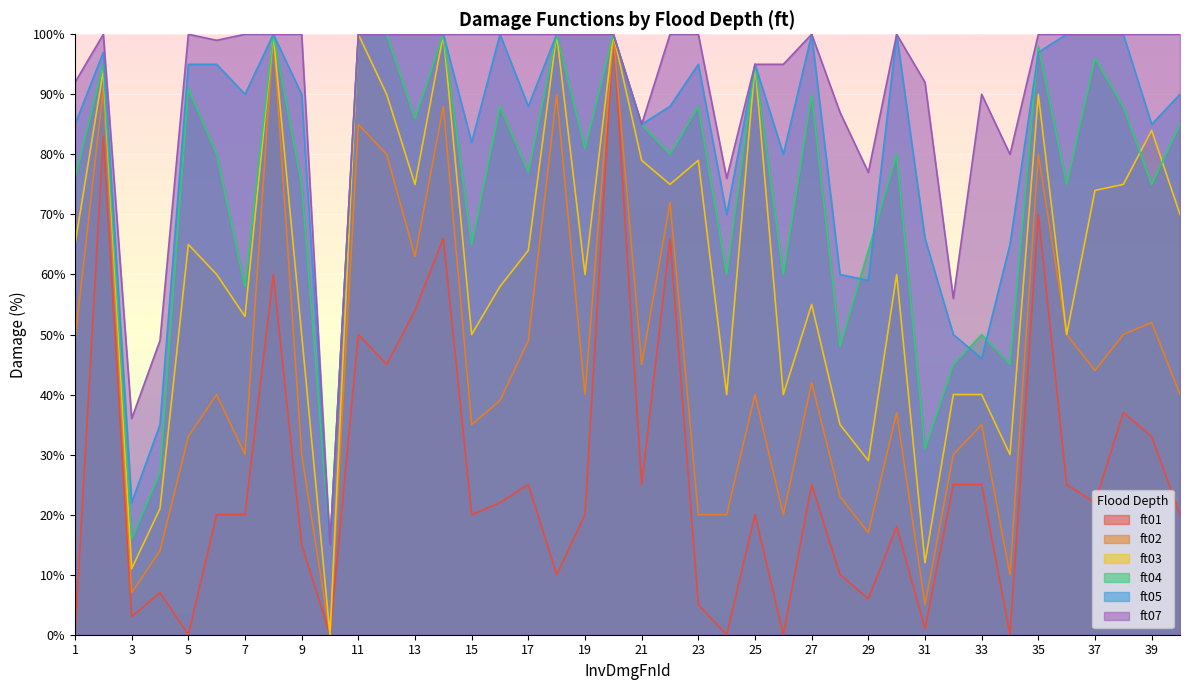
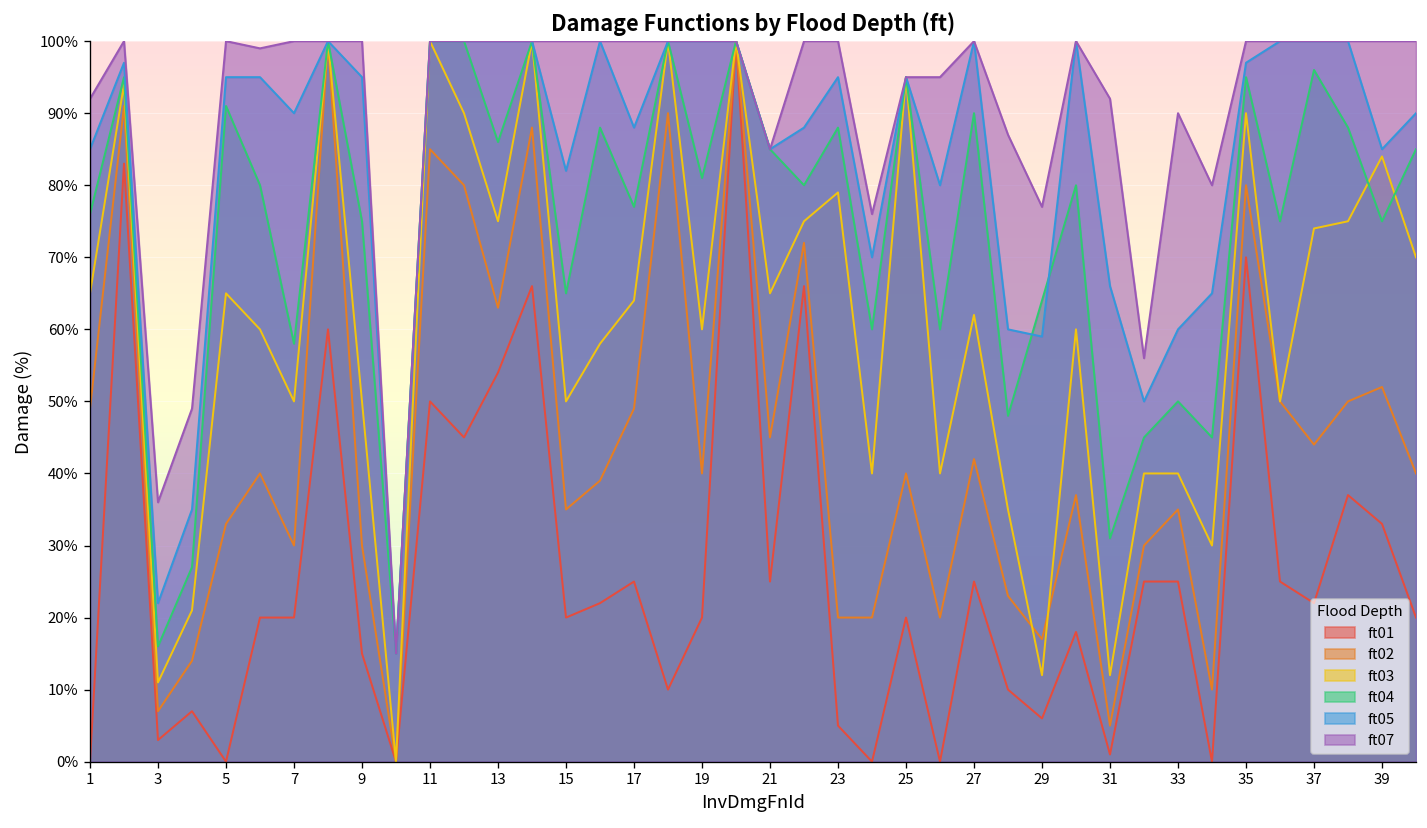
  {
    "ft03": {
      "1": "65%",
      "3": "11%",
      "5": "65%",
-     "7": "53%",
+     "7": "50%",
      "9": "50%",
      "13": "75%",
      "15": "50%",
      "17": "64%",
      "19": "60%",
-     "21": "79%",
+     "21": "65%",
      "23": "79%",
-     "27": "55%",
-     "29": "29%",
+     "27": "62%",
+     "29": "12%",
      "31": "12%",
      "33": "40%",
      "35": "90%",
      "37": "74%",
      "39": "84%"
    },
    "ft04": {
      "1": "76%",
      "3": "16%",
      "5": "91%",
      "7": "58%",
      "9": "75%",
      "13": "86%",
      "15": "65%",
      "17": "77%",
      "19": "81%",
      "23": "88%",
      "27": "90%",
      "29": "64%",
      "31": "31%",
      "33": "50%",
-     "35": "98%",
+     "35": "95%",
      "37": "96%",
      "39": "75%"
    },
    "ft05": {
      "1": "85%",
      "3": "22%",
      "5": "95%",
      "7": "90%",
-     "9": "90%",
+     "9": "95%",
      "15": "82%",
      "17": "88%",
      "23": "95%",
      "29": "59%",
      "31": "66%",
-     "33": "46%",
+     "33": "60%",
      "35": "97%",
      "39": "85%"
    },
    "ft07": {
      "1": "92%",
      "3": "36%",
      "5": "100%",
      "7": "100%",
      "9": "100%",
      "15": "100%",
      "17": "100%",
      "23": "100%",
      "29": "77%",
      "31": "92%",
      "33": "90%",
      "35": "100%",
      "39": "100%"
    }
  }
